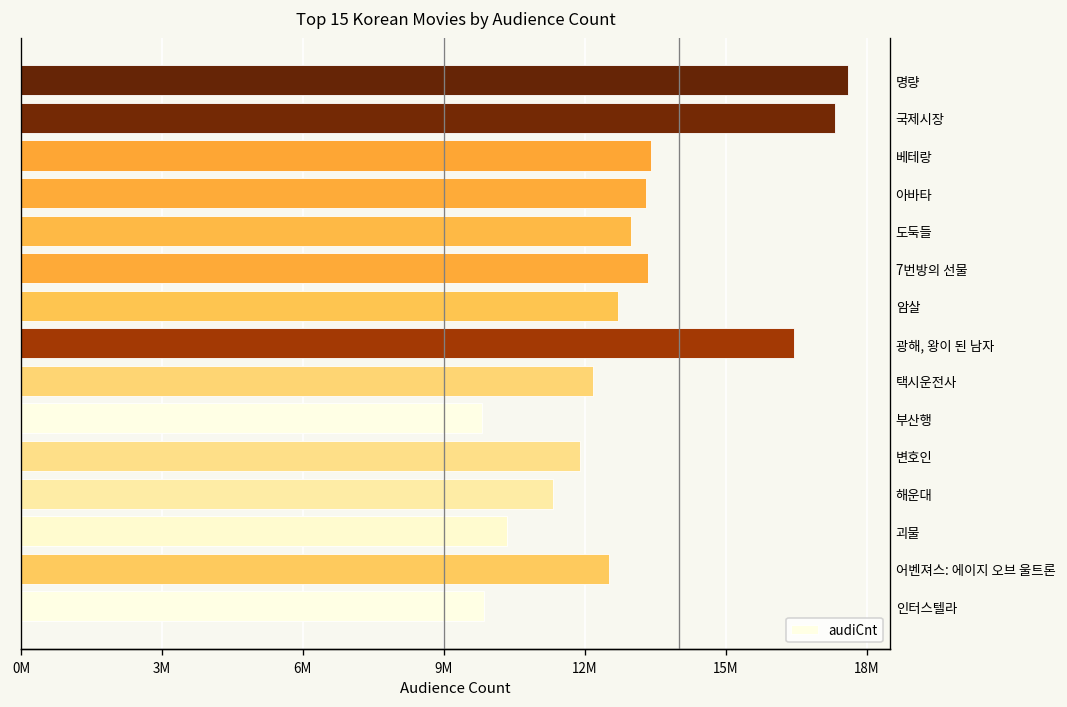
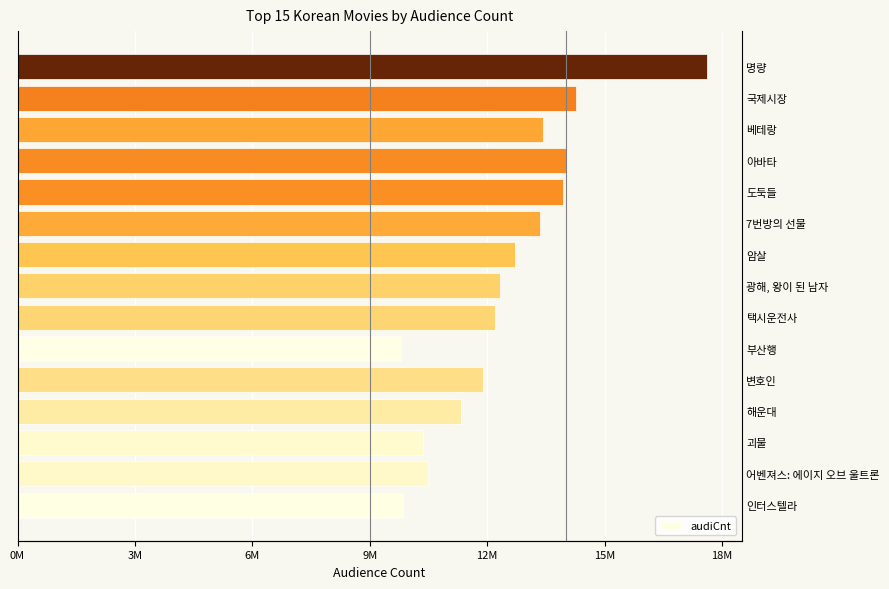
  {
    "명량": 17600000,
-   "국제시장": 17300000,
+   "국제시장": 14300000,
    "베테랑": 13400000,
-   "아바타": 13300000,
-   "도둑들": 13000000,
+   "아바타": 14000000,
+   "도둑들": 13900000,
    "7번방의 선물": 13300000,
    "암살": 12700000,
-   "광해, 왕이 된 남자": 16500000,
+   "광해, 왕이 된 남자": 12300000,
    "택시운전사": 12200000,
    "부산행": 9800000,
    "변호인": 11900000,
    "해운대": 11300000,
    "괴물": 10300000,
-   "어벤져스: 에이지 오브 울트론": 12500000,
+   "어벤져스: 에이지 오브 울트론": 10500000,
    "인터스텔라": 9900000
  }
